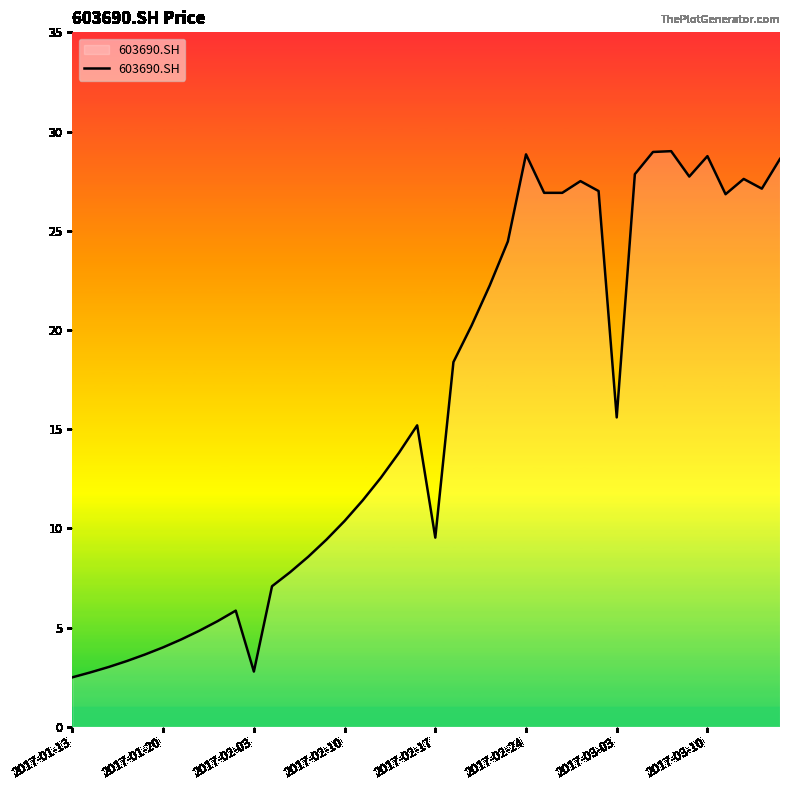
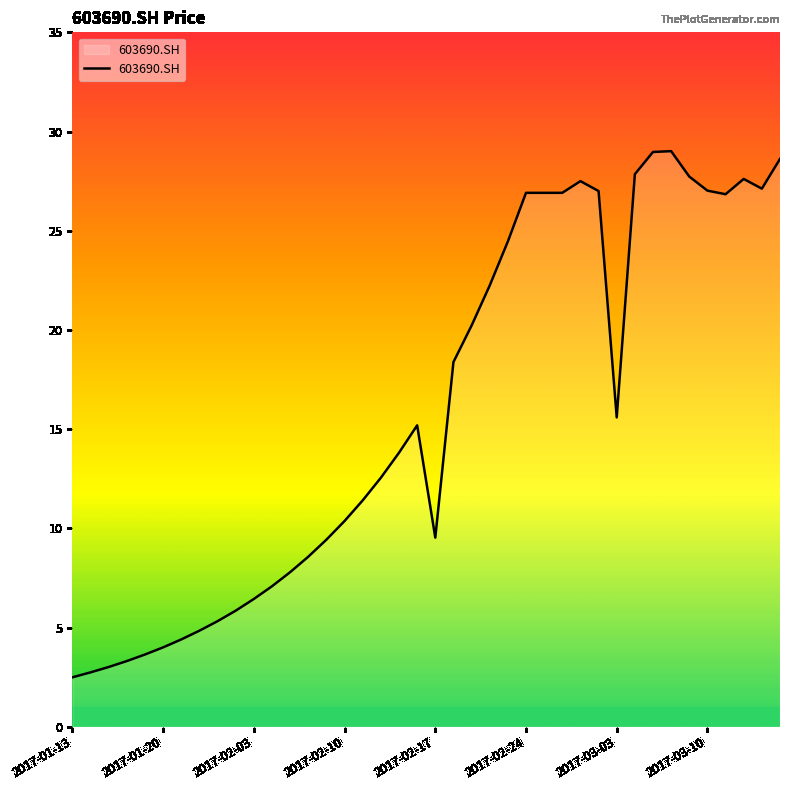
  {
    "2017-01-13": 2.5,
    "2017-01-20": 4.0,
-   "2017-02-03": 2.8,
+   "2017-02-03": 6.4,
    "2017-02-10": 10.4,
    "2017-02-17": 9.5,
-   "2017-02-24": 28.9,
+   "2017-02-24": 26.9,
    "2017-03-03": 15.6,
-   "2017-03-10": 28.8
+   "2017-03-10": 27.0
  }
